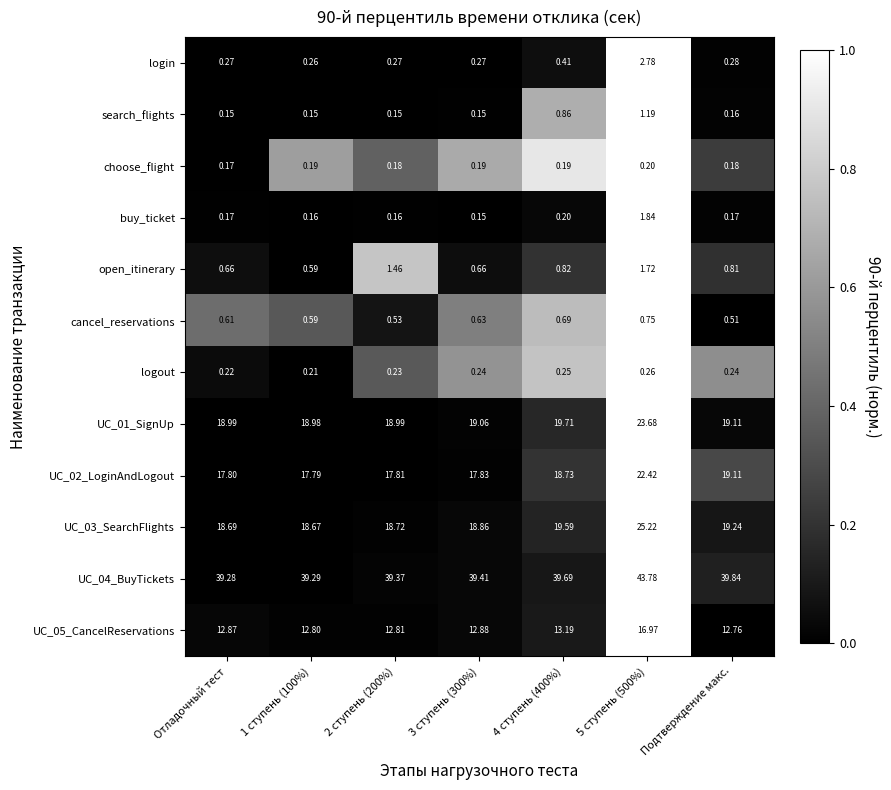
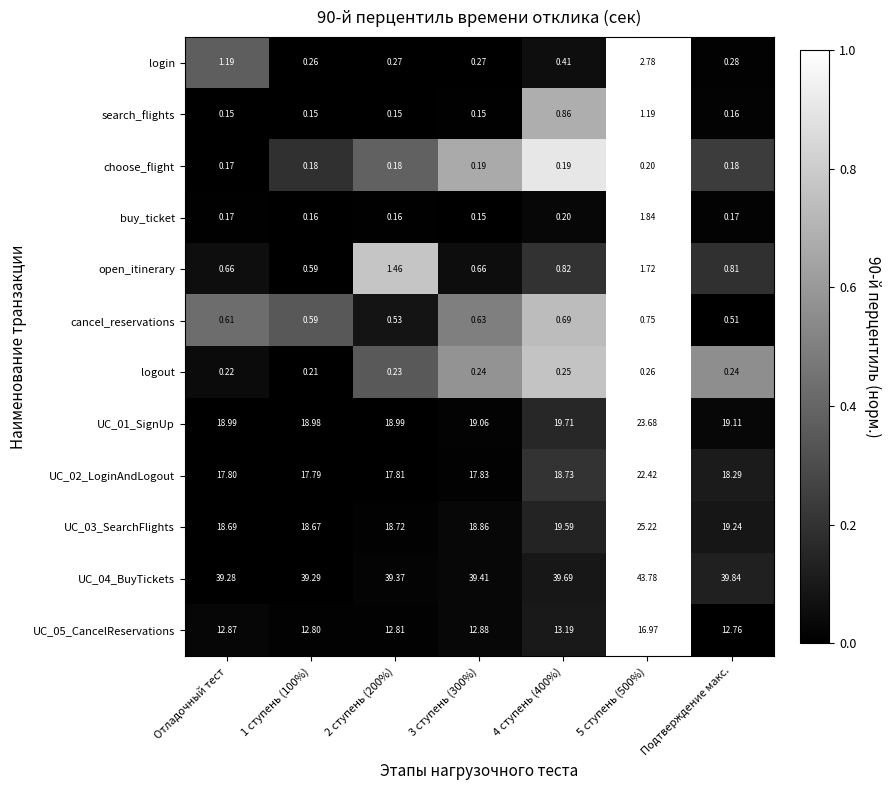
  {
    "login": {
-     "Отладочный тест": 0.27,
+     "Отладочный тест": 1.19,
      "1 ступень (100%)": 0.26,
      "2 ступень (200%)": 0.27,
      "3 ступень (300%)": 0.27,
      "4 ступень (400%)": 0.41,
      "5 ступень (500%)": 2.78,
      "Подтверждение макс.": 0.28
    },
    "search_flights": {
      "Отладочный тест": 0.15,
      "1 ступень (100%)": 0.15,
      "2 ступень (200%)": 0.15,
      "3 ступень (300%)": 0.15,
      "4 ступень (400%)": 0.86,
      "5 ступень (500%)": 1.19,
      "Подтверждение макс.": 0.16
    },
    "choose_flight": {
      "Отладочный тест": 0.17,
-     "1 ступень (100%)": 0.19,
+     "1 ступень (100%)": 0.18,
      "2 ступень (200%)": 0.18,
      "3 ступень (300%)": 0.19,
      "4 ступень (400%)": 0.19,
      "5 ступень (500%)": 0.20,
      "Подтверждение макс.": 0.18
    },
    "buy_ticket": {
      "Отладочный тест": 0.17,
      "1 ступень (100%)": 0.16,
      "2 ступень (200%)": 0.16,
      "3 ступень (300%)": 0.15,
      "4 ступень (400%)": 0.20,
      "5 ступень (500%)": 1.84,
      "Подтверждение макс.": 0.17
    },
    "open_itinerary": {
      "Отладочный тест": 0.66,
      "1 ступень (100%)": 0.59,
      "2 ступень (200%)": 1.46,
      "3 ступень (300%)": 0.66,
      "4 ступень (400%)": 0.82,
      "5 ступень (500%)": 1.72,
      "Подтверждение макс.": 0.81
    },
    "cancel_reservations": {
      "Отладочный тест": 0.61,
      "1 ступень (100%)": 0.59,
      "2 ступень (200%)": 0.53,
      "3 ступень (300%)": 0.63,
      "4 ступень (400%)": 0.69,
      "5 ступень (500%)": 0.75,
      "Подтверждение макс.": 0.51
    },
    "logout": {
      "Отладочный тест": 0.22,
      "1 ступень (100%)": 0.21,
      "2 ступень (200%)": 0.23,
      "3 ступень (300%)": 0.24,
      "4 ступень (400%)": 0.25,
      "5 ступень (500%)": 0.26,
      "Подтверждение макс.": 0.24
    },
    "UC_01_SignUp": {
      "Отладочный тест": 18.99,
      "1 ступень (100%)": 18.98,
      "2 ступень (200%)": 18.99,
      "3 ступень (300%)": 19.06,
      "4 ступень (400%)": 19.71,
      "5 ступень (500%)": 23.68,
      "Подтверждение макс.": 19.11
    },
    "UC_02_LoginAndLogout": {
      "Отладочный тест": 17.80,
      "1 ступень (100%)": 17.79,
      "2 ступень (200%)": 17.81,
      "3 ступень (300%)": 17.83,
      "4 ступень (400%)": 18.73,
      "5 ступень (500%)": 22.42,
-     "Подтверждение макс.": 19.11
+     "Подтверждение макс.": 18.29
    },
    "UC_03_SearchFlights": {
      "Отладочный тест": 18.69,
      "1 ступень (100%)": 18.67,
      "2 ступень (200%)": 18.72,
      "3 ступень (300%)": 18.86,
      "4 ступень (400%)": 19.59,
      "5 ступень (500%)": 25.22,
      "Подтверждение макс.": 19.24
    },
    "UC_04_BuyTickets": {
      "Отладочный тест": 39.28,
      "1 ступень (100%)": 39.29,
      "2 ступень (200%)": 39.37,
      "3 ступень (300%)": 39.41,
      "4 ступень (400%)": 39.69,
      "5 ступень (500%)": 43.78,
      "Подтверждение макс.": 39.84
    },
    "UC_05_CancelReservations": {
      "Отладочный тест": 12.87,
      "1 ступень (100%)": 12.80,
      "2 ступень (200%)": 12.81,
      "3 ступень (300%)": 12.88,
      "4 ступень (400%)": 13.19,
      "5 ступень (500%)": 16.97,
      "Подтверждение макс.": 12.76
    }
  }
